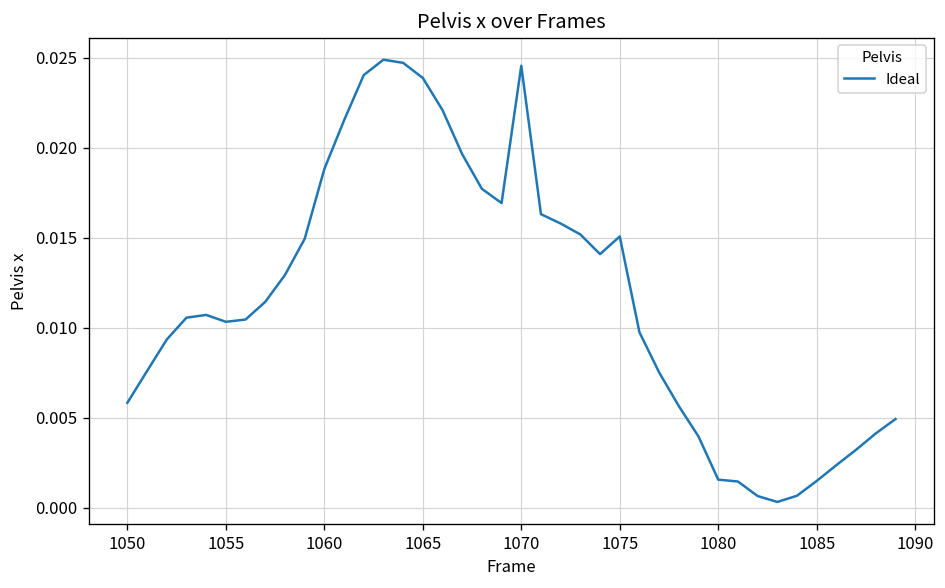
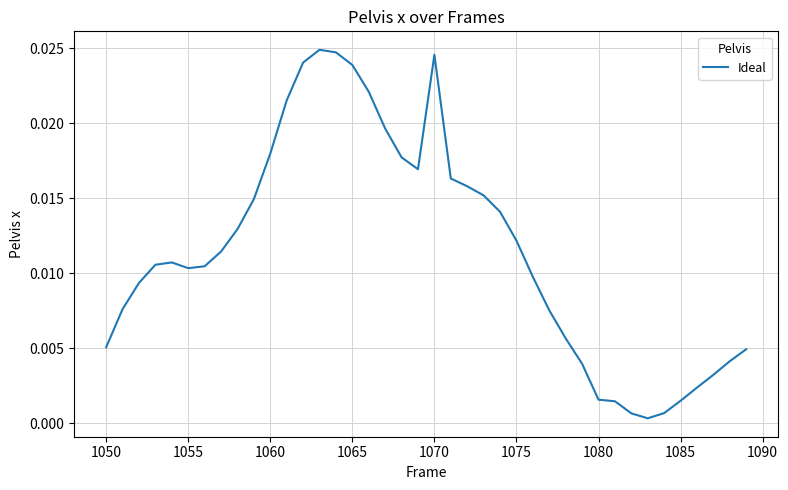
  {
-   "1050": 0.0058,
+   "1050": 0.0051,
    "1055": 0.0103,
-   "1060": 0.0188,
+   "1060": 0.0180,
    "1065": 0.0239,
    "1070": 0.0246,
-   "1075": 0.0151,
+   "1075": 0.0122,
    "1080": 0.0016,
    "1085": 0.0015
  }
